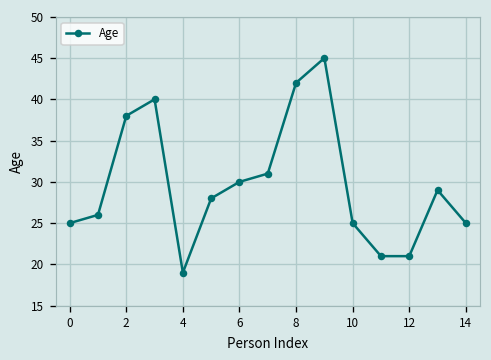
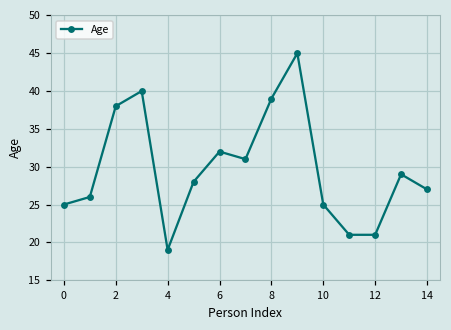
  {
    "0": 25,
    "2": 38,
    "4": 19,
-   "6": 30,
-   "8": 42,
+   "6": 32,
+   "8": 39,
    "10": 25,
    "12": 21,
-   "14": 25
+   "14": 27
  }
